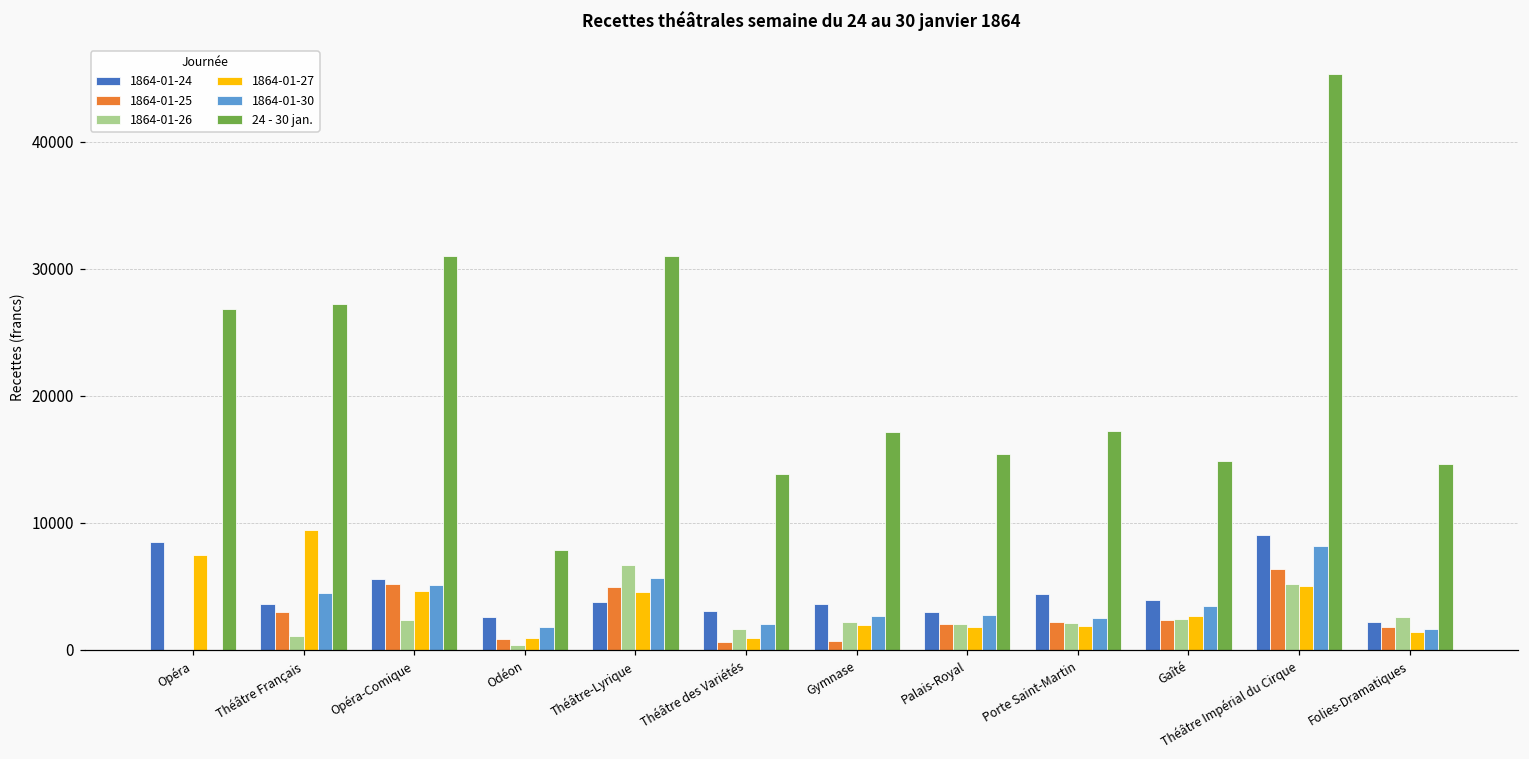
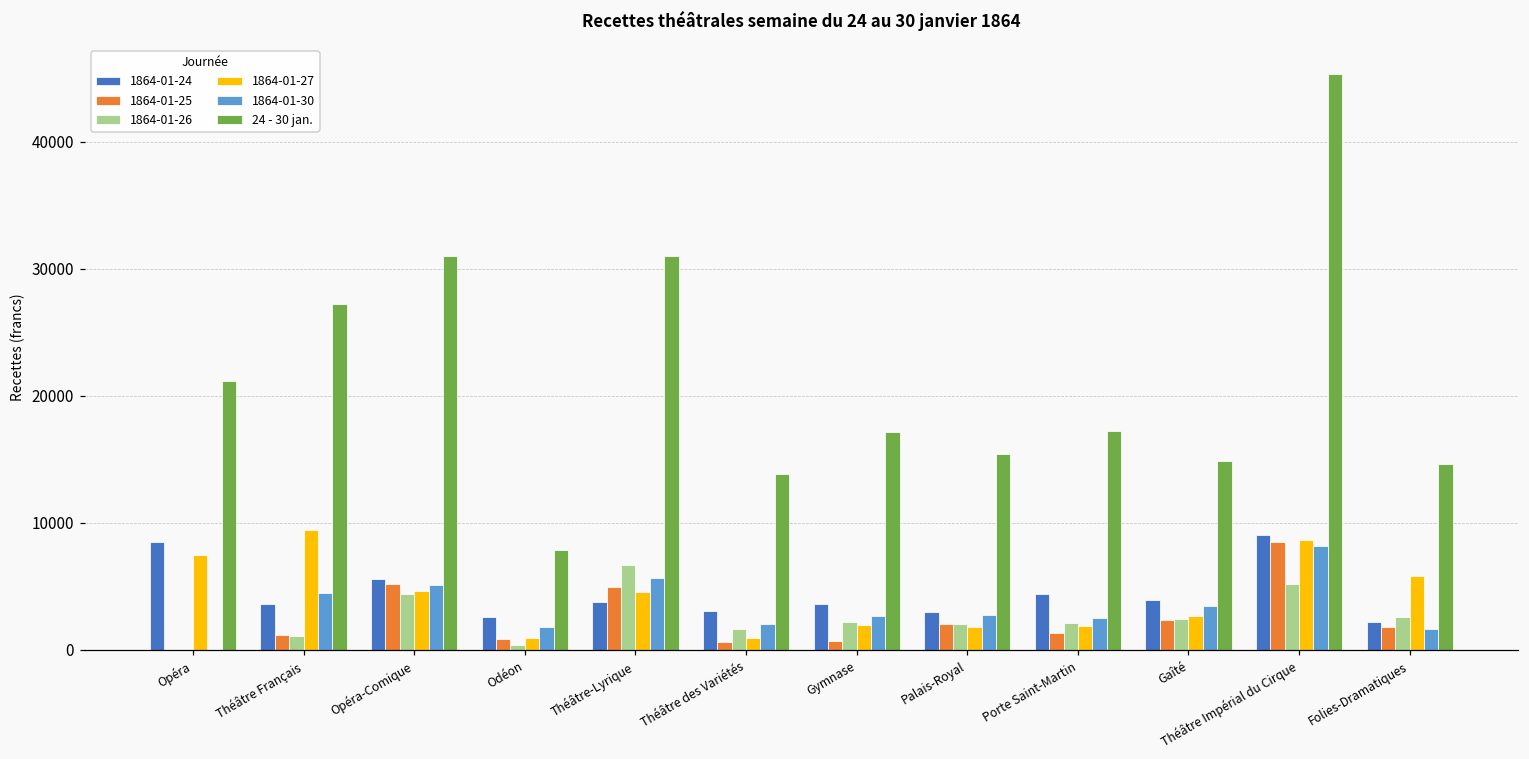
  {
    "1864-01-25": {
      "Opéra": 0,
-     "Théâtre Français": 3000,
+     "Théâtre Français": 1200,
      "Opéra-Comique": 5200,
      "Odéon": 900,
      "Théâtre-Lyrique": 4900,
      "Théâtre des Variétés": 600,
      "Gymnase": 700,
      "Palais-Royal": 2000,
-     "Porte Saint-Martin": 2200,
+     "Porte Saint-Martin": 1300,
      "Gaîté": 2400,
-     "Théâtre Impérial du Cirque": 6400,
+     "Théâtre Impérial du Cirque": 8500,
      "Folies-Dramatiques": 1800
    },
    "1864-01-26": {
      "Opéra": 0,
      "Théâtre Français": 1100,
-     "Opéra-Comique": 2400,
+     "Opéra-Comique": 4400,
      "Odéon": 400,
      "Théâtre-Lyrique": 6700,
      "Théâtre des Variétés": 1700,
      "Gymnase": 2200,
      "Palais-Royal": 2000,
      "Porte Saint-Martin": 2100,
      "Gaîté": 2400,
      "Théâtre Impérial du Cirque": 5200,
      "Folies-Dramatiques": 2600
    },
    "1864-01-27": {
      "Opéra": 7500,
      "Théâtre Français": 9400,
      "Opéra-Comique": 4700,
      "Odéon": 900,
      "Théâtre-Lyrique": 4600,
      "Théâtre des Variétés": 900,
      "Gymnase": 2000,
      "Palais-Royal": 1800,
      "Porte Saint-Martin": 1900,
      "Gaîté": 2700,
-     "Théâtre Impérial du Cirque": 5000,
-     "Folies-Dramatiques": 1400
+     "Théâtre Impérial du Cirque": 8600,
+     "Folies-Dramatiques": 5900
    },
    "24 - 30 jan.": {
-     "Opéra": 26900,
+     "Opéra": 21100,
      "Théâtre Français": 27200,
      "Opéra-Comique": 31000,
      "Odéon": 7800,
      "Théâtre-Lyrique": 31000,
      "Théâtre des Variétés": 13800,
      "Gymnase": 17100,
      "Palais-Royal": 15400,
      "Porte Saint-Martin": 17300,
      "Gaîté": 14900,
      "Théâtre Impérial du Cirque": 45300,
      "Folies-Dramatiques": 14700
    }
  }
